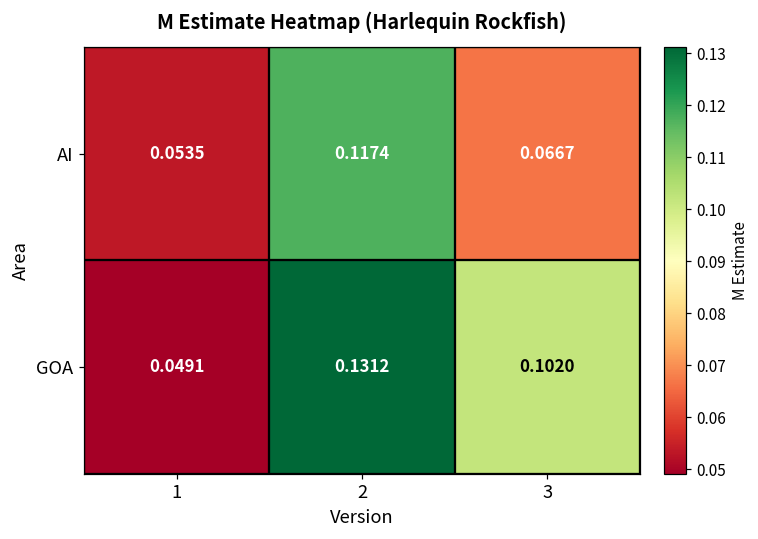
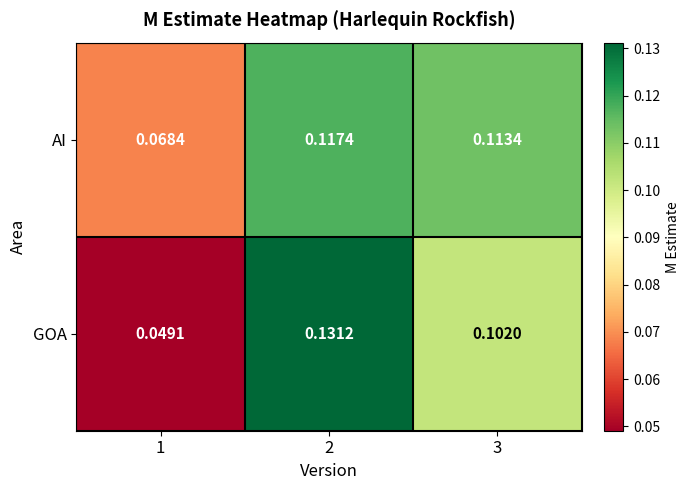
  {
    "AI": {
-     "1": 0.0535,
+     "1": 0.0684,
      "2": 0.1174,
-     "3": 0.0667
+     "3": 0.1134
    },
    "GOA": {
      "1": 0.0491,
      "2": 0.1312,
      "3": 0.1020
    }
  }
